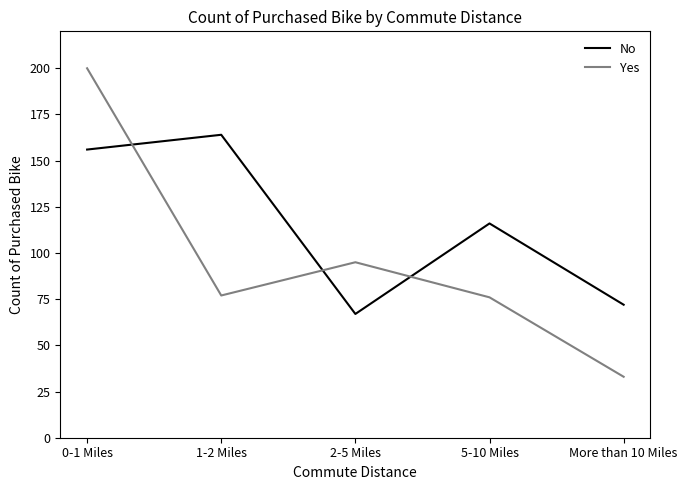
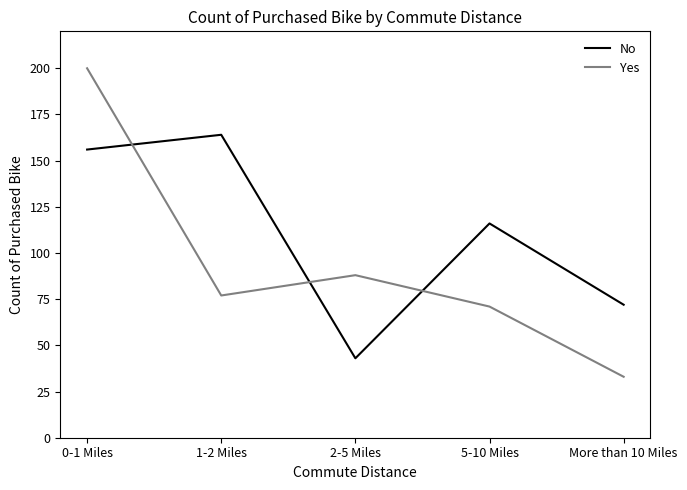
  {
    "No": {
      "0-1 Miles": 156,
      "1-2 Miles": 164,
-     "2-5 Miles": 67,
+     "2-5 Miles": 43,
      "5-10 Miles": 116,
      "More than 10 Miles": 72
    },
    "Yes": {
      "0-1 Miles": 200,
      "1-2 Miles": 77,
-     "2-5 Miles": 95,
-     "5-10 Miles": 76,
+     "2-5 Miles": 88,
+     "5-10 Miles": 71,
      "More than 10 Miles": 33
    }
  }
